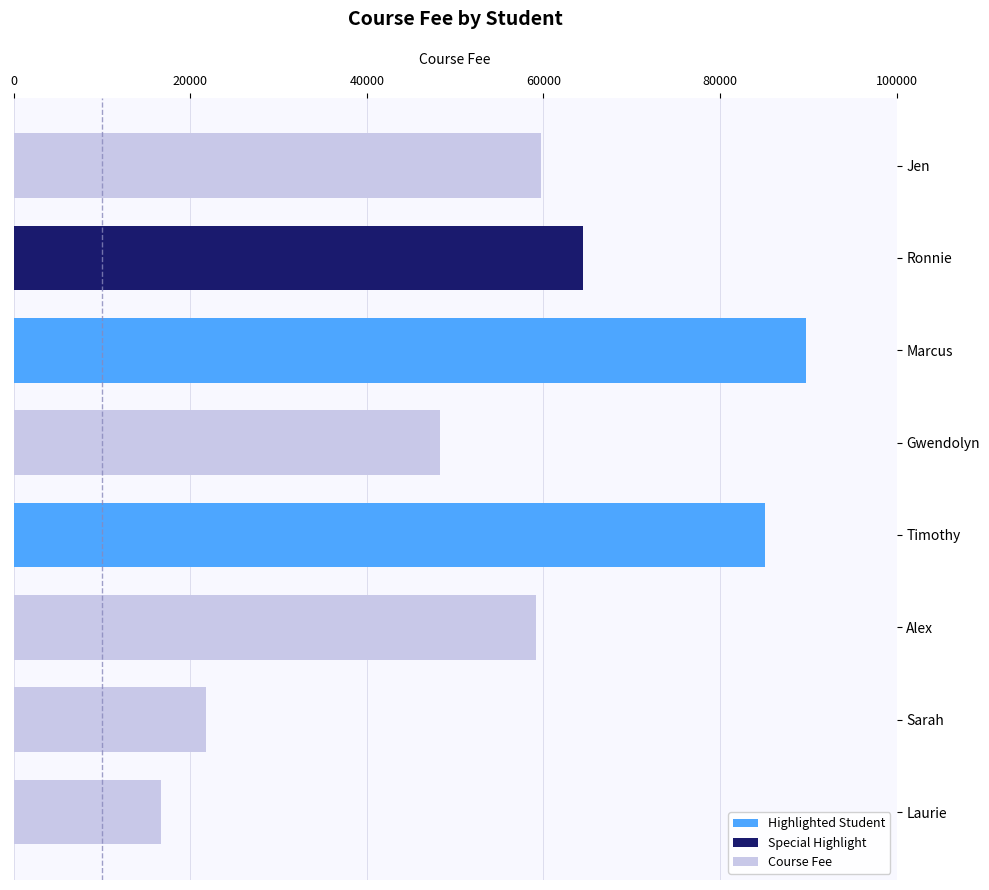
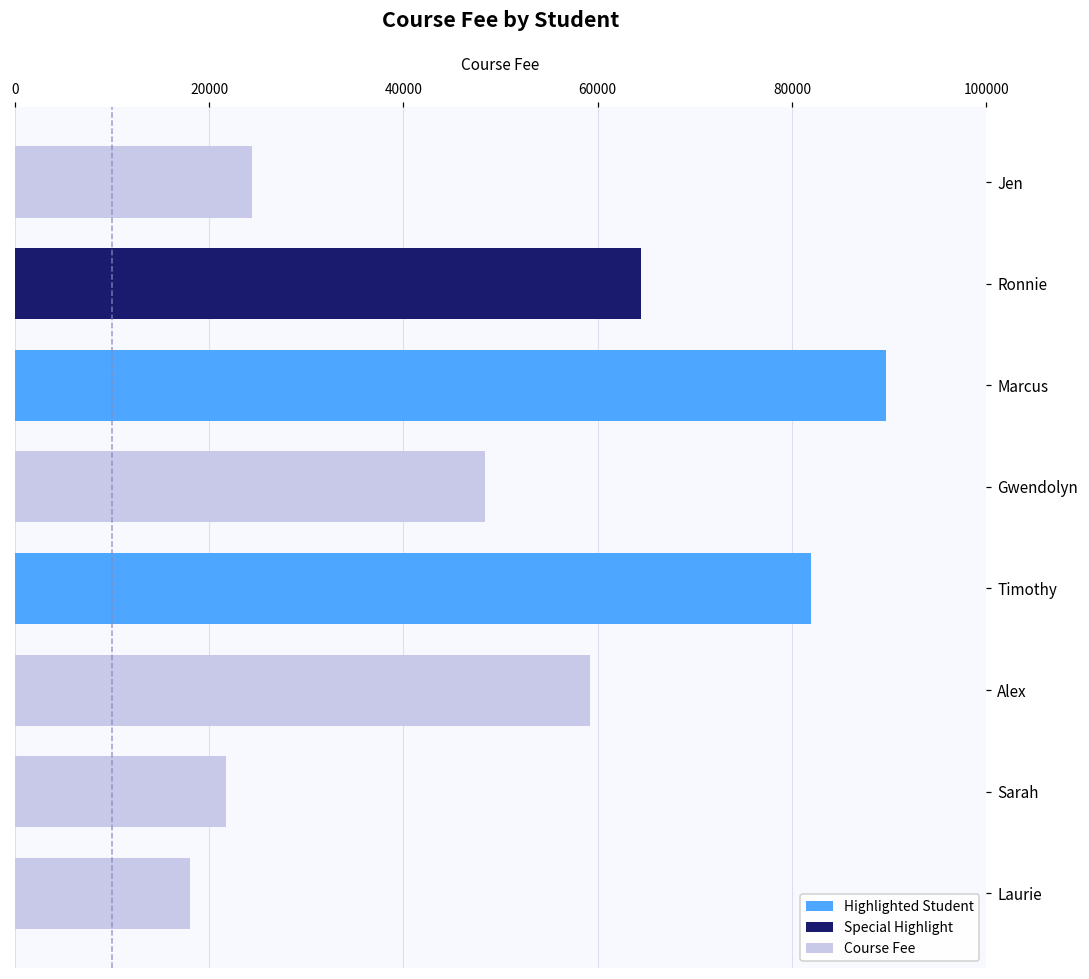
  {
-   "Jen": 60000,
+   "Jen": 24000,
    "Ronnie": 64000,
    "Marcus": 90000,
    "Gwendolyn": 48000,
-   "Timothy": 85000,
+   "Timothy": 82000,
    "Alex": 59000,
    "Sarah": 22000,
-   "Laurie": 17000
+   "Laurie": 18000
  }
